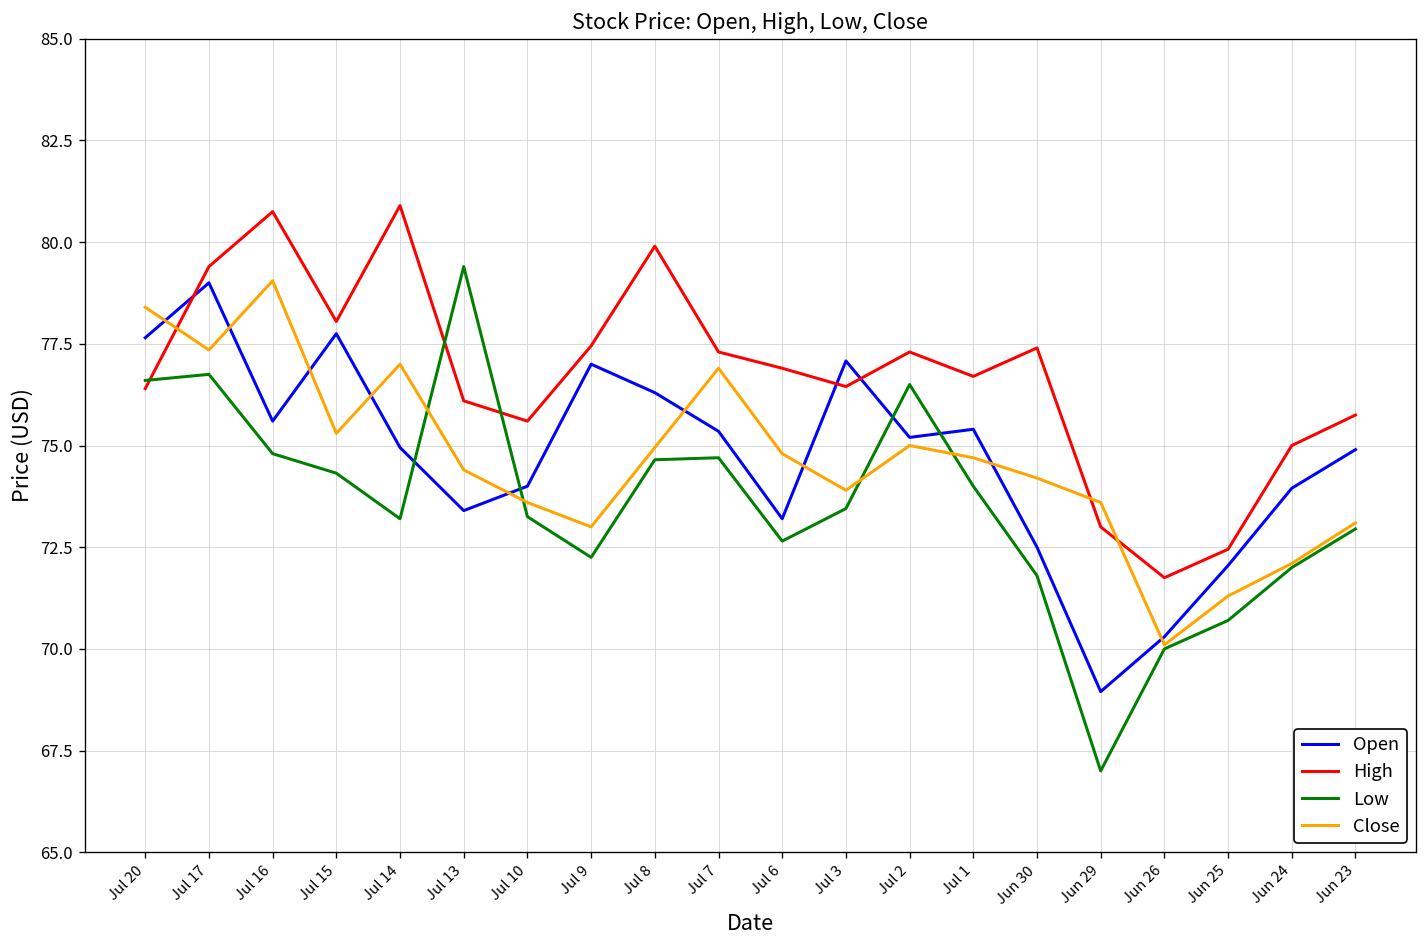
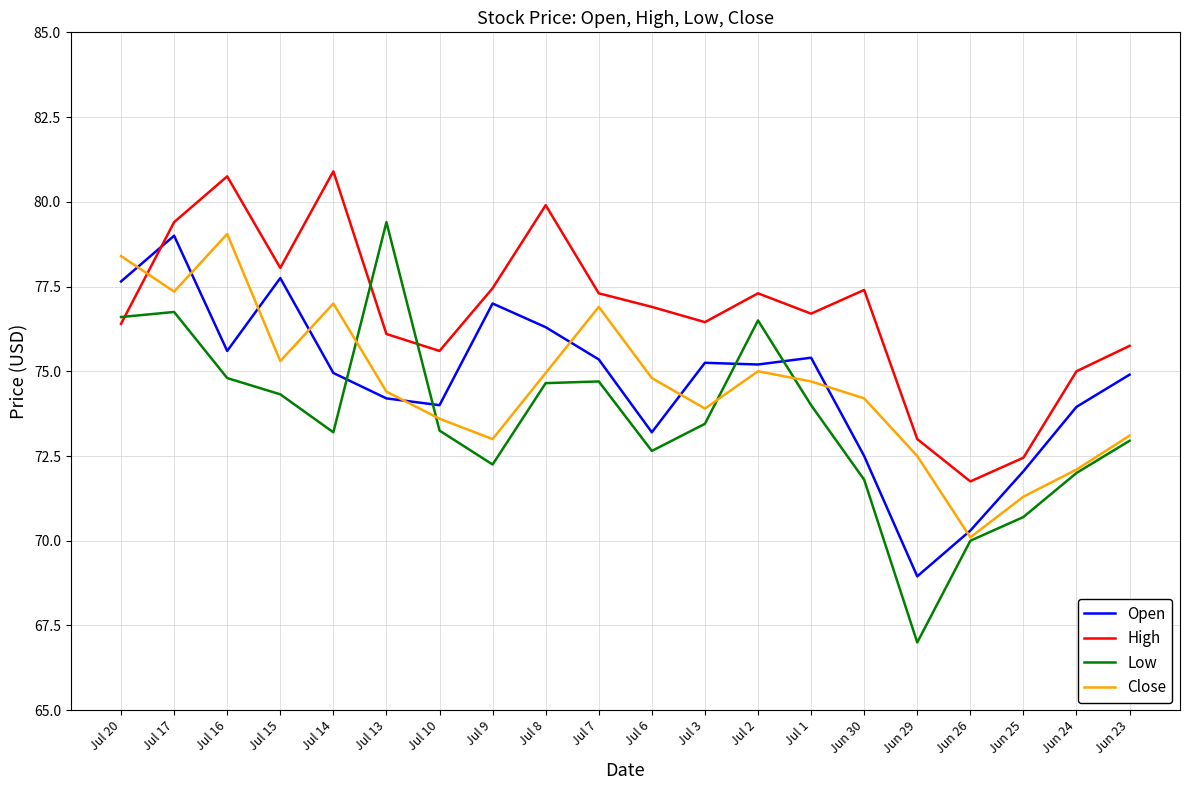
  {
    "Open": {
      "Jul 20": 77.7,
      "Jul 17": 79.0,
      "Jul 16": 75.6,
      "Jul 15": 77.8,
      "Jul 14": 75.0,
-     "Jul 13": 73.4,
+     "Jul 13": 74.2,
      "Jul 10": 74.0,
      "Jul 9": 77.0,
      "Jul 8": 76.3,
      "Jul 7": 75.4,
      "Jul 6": 73.2,
-     "Jul 3": 77.1,
+     "Jul 3": 75.3,
      "Jul 2": 75.2,
      "Jul 1": 75.4,
      "Jun 30": 72.5,
      "Jun 29": 69.0,
      "Jun 26": 70.3,
      "Jun 25": 72.1,
      "Jun 24": 74.0,
      "Jun 23": 74.9
    },
    "High": {
      "Jul 20": 76.4,
      "Jul 17": 79.4,
      "Jul 16": 80.8,
      "Jul 15": 78.1,
      "Jul 14": 80.9,
      "Jul 13": 76.1,
      "Jul 10": 75.6,
      "Jul 9": 77.5,
      "Jul 8": 79.9,
      "Jul 7": 77.3,
      "Jul 6": 76.9,
      "Jul 3": 76.5,
      "Jul 2": 77.3,
      "Jul 1": 76.7,
      "Jun 30": 77.4,
      "Jun 29": 73.0,
      "Jun 26": 71.8,
      "Jun 25": 72.5,
      "Jun 24": 75.0,
      "Jun 23": 75.8
    },
    "Low": {
      "Jul 20": 76.6,
      "Jul 17": 76.8,
      "Jul 16": 74.8,
      "Jul 15": 74.3,
      "Jul 14": 73.2,
      "Jul 13": 79.4,
      "Jul 10": 73.3,
      "Jul 9": 72.3,
      "Jul 8": 74.7,
      "Jul 7": 74.7,
      "Jul 6": 72.7,
      "Jul 3": 73.5,
      "Jul 2": 76.5,
      "Jul 1": 74.0,
      "Jun 30": 71.8,
      "Jun 29": 67.0,
      "Jun 26": 70.0,
      "Jun 25": 70.7,
      "Jun 24": 72.0,
      "Jun 23": 73.0
    },
    "Close": {
      "Jul 20": 78.4,
      "Jul 17": 77.4,
      "Jul 16": 79.1,
      "Jul 15": 75.3,
      "Jul 14": 77.0,
      "Jul 13": 74.4,
      "Jul 10": 73.6,
      "Jul 9": 73.0,
      "Jul 8": 75.0,
      "Jul 7": 76.9,
      "Jul 6": 74.8,
      "Jul 3": 73.9,
      "Jul 2": 75.0,
      "Jul 1": 74.7,
      "Jun 30": 74.2,
-     "Jun 29": 73.6,
+     "Jun 29": 72.5,
      "Jun 26": 70.1,
      "Jun 25": 71.3,
      "Jun 24": 72.1,
      "Jun 23": 73.1
    }
  }
